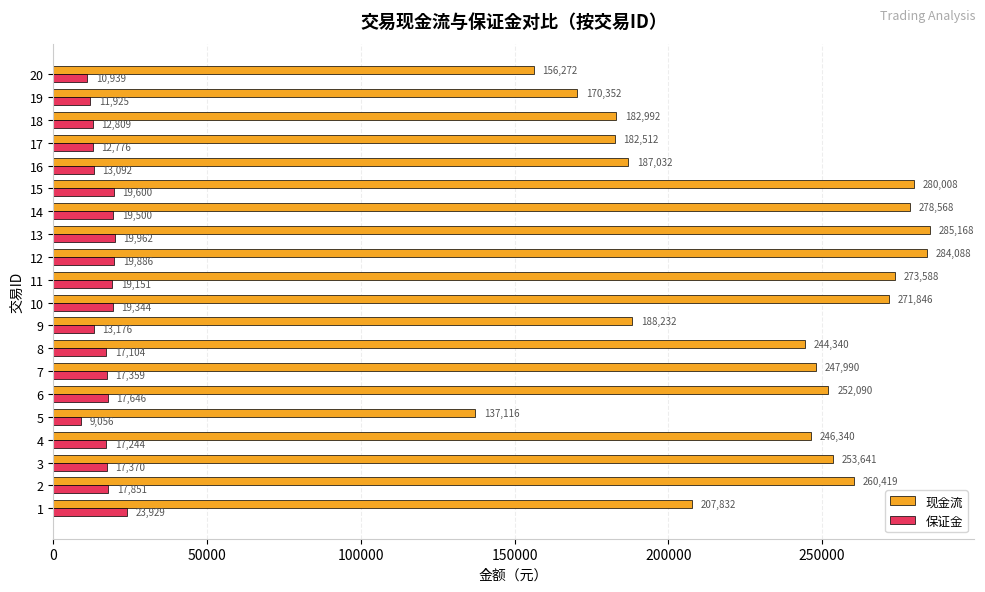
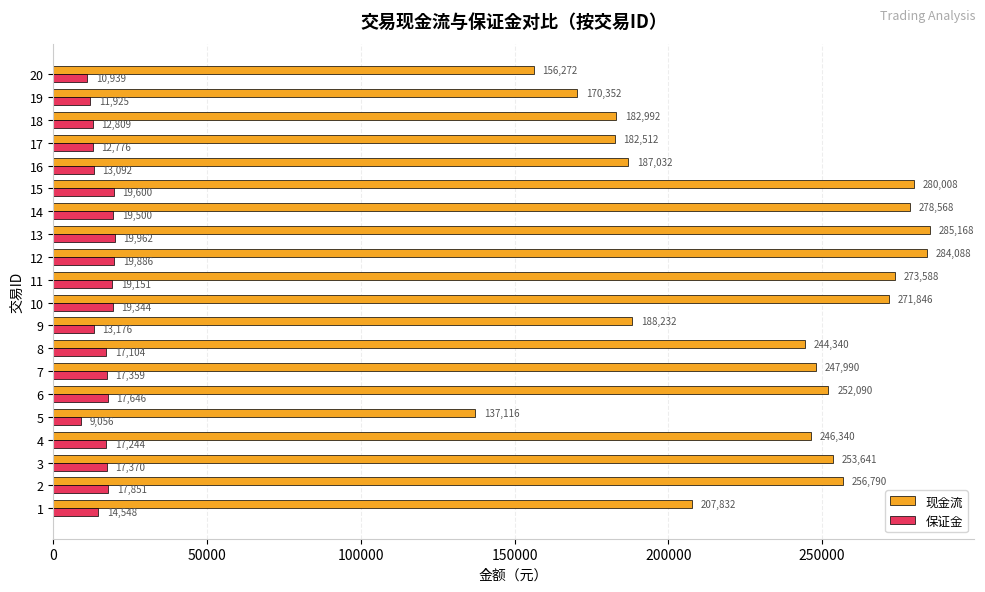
  {
    "现金流": {
      "20": "156,272",
      "19": "170,352",
      "18": "182,992",
      "17": "182,512",
      "16": "187,032",
      "15": "280,008",
      "14": "278,568",
      "13": "285,168",
      "12": "284,088",
      "11": "273,588",
      "10": "271,846",
      "9": "188,232",
      "8": "244,340",
      "7": "247,990",
      "6": "252,090",
      "5": "137,116",
      "4": "246,340",
      "3": "253,641",
-     "2": "260,419",
+     "2": "256,790",
      "1": "207,832"
    },
    "保证金": {
      "20": "10,939",
      "19": "11,925",
      "18": "12,809",
      "17": "12,776",
      "16": "13,092",
      "15": "19,600",
      "14": "19,500",
      "13": "19,962",
      "12": "19,886",
      "11": "19,151",
      "10": "19,344",
      "9": "13,176",
      "8": "17,104",
      "7": "17,359",
      "6": "17,646",
      "5": "9,056",
      "4": "17,244",
      "3": "17,370",
      "2": "17,851",
-     "1": "23,929"
+     "1": "14,548"
    }
  }
